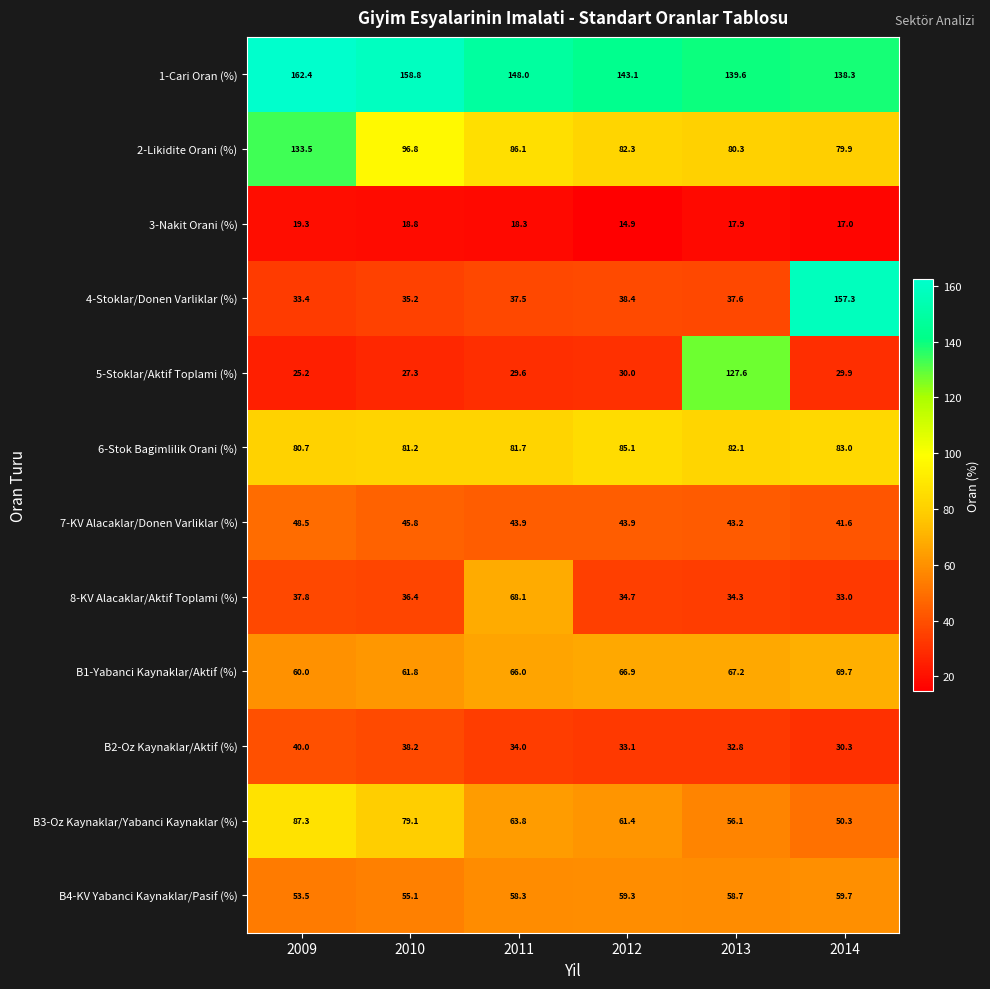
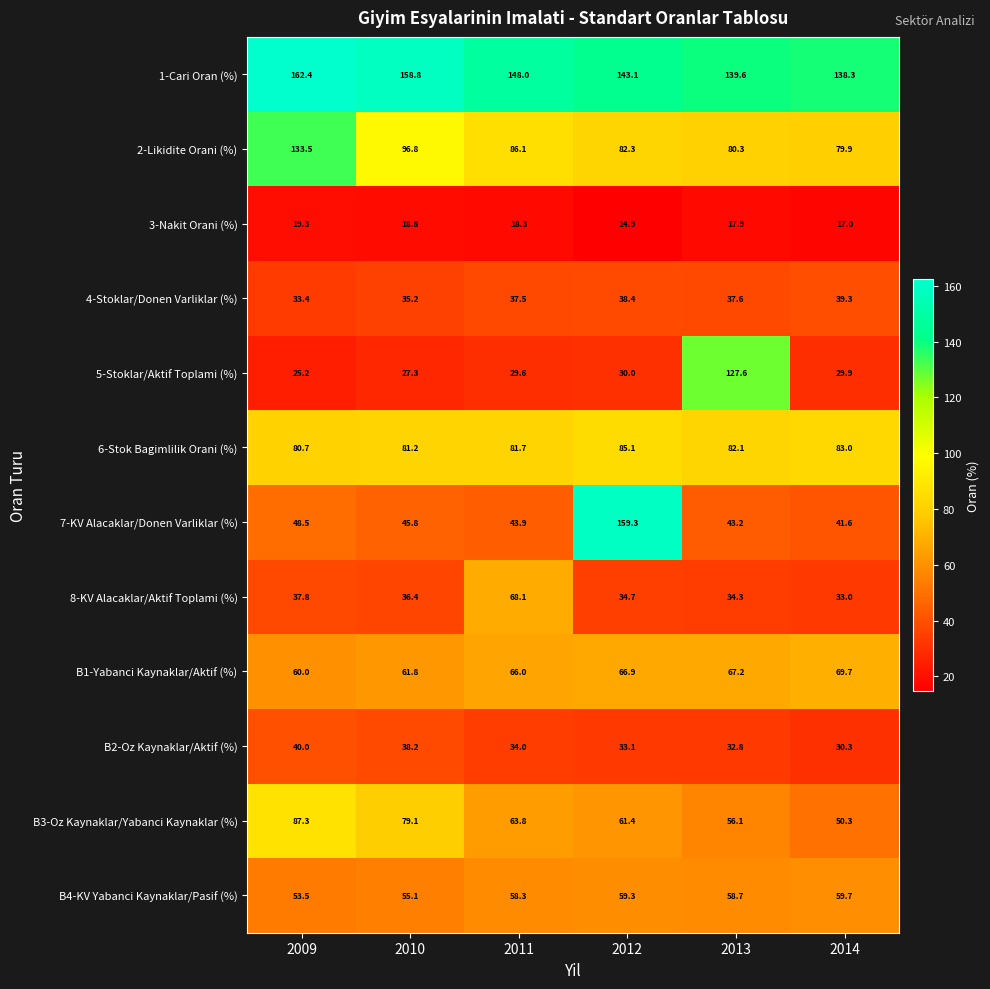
  {
    "1-Cari Oran (%)": {
      "2009": 162.4,
      "2010": 158.8,
      "2011": 148.0,
      "2012": 143.1,
      "2013": 139.6,
      "2014": 138.3
    },
    "2-Likidite Orani (%)": {
      "2009": 133.5,
      "2010": 96.8,
      "2011": 86.1,
      "2012": 82.3,
      "2013": 80.3,
      "2014": 79.9
    },
    "3-Nakit Orani (%)": {
      "2009": 19.3,
      "2010": 18.8,
      "2011": 18.3,
      "2012": 14.9,
      "2013": 17.9,
      "2014": 17.0
    },
    "4-Stoklar/Donen Varliklar (%)": {
      "2009": 33.4,
      "2010": 35.2,
      "2011": 37.5,
      "2012": 38.4,
      "2013": 37.6,
-     "2014": 157.3
+     "2014": 39.3
    },
    "5-Stoklar/Aktif Toplami (%)": {
      "2009": 25.2,
      "2010": 27.3,
      "2011": 29.6,
      "2012": 30.0,
      "2013": 127.6,
      "2014": 29.9
    },
    "6-Stok Bagimlilik Orani (%)": {
      "2009": 80.7,
      "2010": 81.2,
      "2011": 81.7,
      "2012": 85.1,
      "2013": 82.1,
      "2014": 83.0
    },
    "7-KV Alacaklar/Donen Varliklar (%)": {
      "2009": 48.5,
      "2010": 45.8,
      "2011": 43.9,
-     "2012": 43.9,
+     "2012": 159.3,
      "2013": 43.2,
      "2014": 41.6
    },
    "8-KV Alacaklar/Aktif Toplami (%)": {
      "2009": 37.8,
      "2010": 36.4,
      "2011": 68.1,
      "2012": 34.7,
      "2013": 34.3,
      "2014": 33.0
    },
    "B1-Yabanci Kaynaklar/Aktif (%)": {
      "2009": 60.0,
      "2010": 61.8,
      "2011": 66.0,
      "2012": 66.9,
      "2013": 67.2,
      "2014": 69.7
    },
    "B2-Oz Kaynaklar/Aktif (%)": {
      "2009": 40.0,
      "2010": 38.2,
      "2011": 34.0,
      "2012": 33.1,
      "2013": 32.8,
      "2014": 30.3
    },
    "B3-Oz Kaynaklar/Yabanci Kaynaklar (%)": {
      "2009": 87.3,
      "2010": 79.1,
      "2011": 63.8,
      "2012": 61.4,
      "2013": 56.1,
      "2014": 50.3
    },
    "B4-KV Yabanci Kaynaklar/Pasif (%)": {
      "2009": 53.5,
      "2010": 55.1,
      "2011": 58.3,
      "2012": 59.3,
      "2013": 58.7,
      "2014": 59.7
    }
  }
